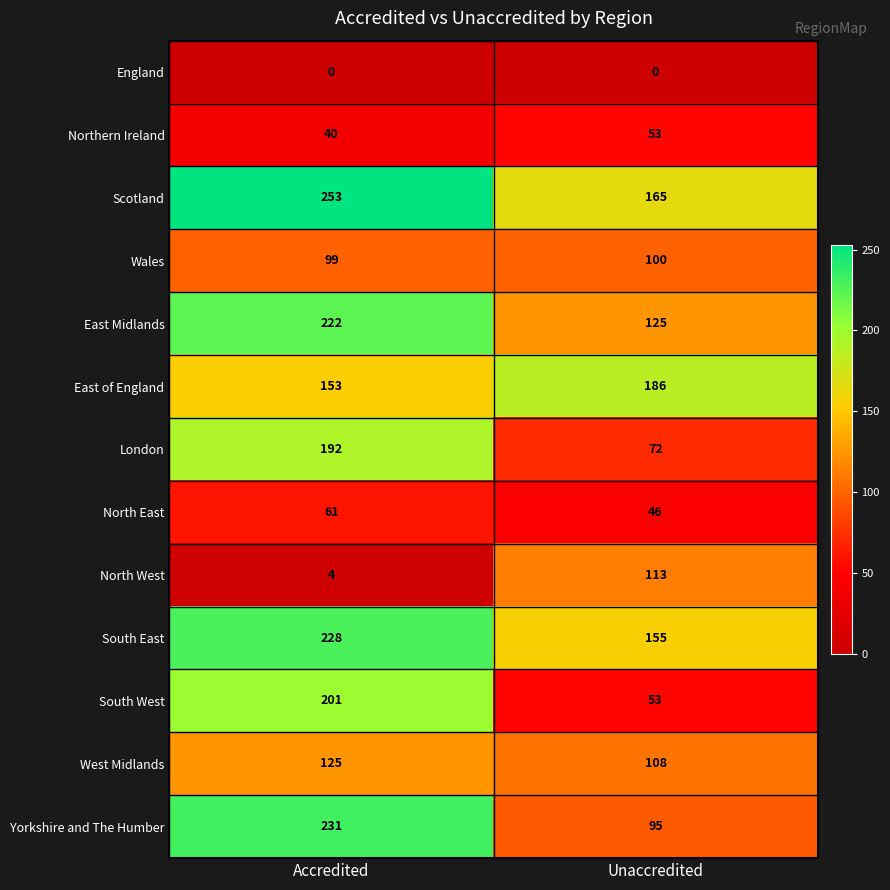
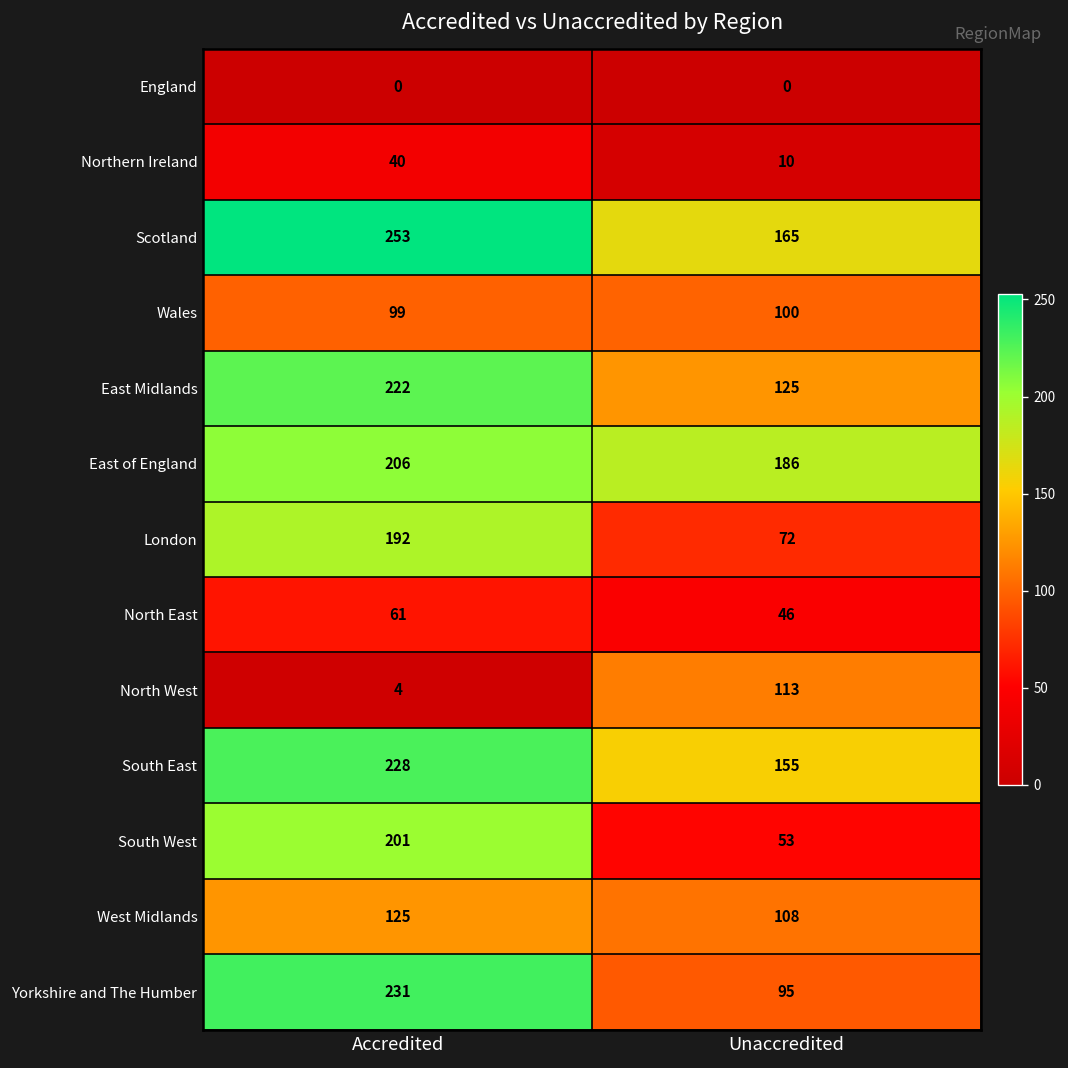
  {
    "England": {
      "Accredited": 0,
      "Unaccredited": 0
    },
    "Northern Ireland": {
      "Accredited": 40,
-     "Unaccredited": 53
+     "Unaccredited": 10
    },
    "Scotland": {
      "Accredited": 253,
      "Unaccredited": 165
    },
    "Wales": {
      "Accredited": 99,
      "Unaccredited": 100
    },
    "East Midlands": {
      "Accredited": 222,
      "Unaccredited": 125
    },
    "East of England": {
-     "Accredited": 153,
+     "Accredited": 206,
      "Unaccredited": 186
    },
    "London": {
      "Accredited": 192,
      "Unaccredited": 72
    },
    "North East": {
      "Accredited": 61,
      "Unaccredited": 46
    },
    "North West": {
      "Accredited": 4,
      "Unaccredited": 113
    },
    "South East": {
      "Accredited": 228,
      "Unaccredited": 155
    },
    "South West": {
      "Accredited": 201,
      "Unaccredited": 53
    },
    "West Midlands": {
      "Accredited": 125,
      "Unaccredited": 108
    },
    "Yorkshire and The Humber": {
      "Accredited": 231,
      "Unaccredited": 95
    }
  }
